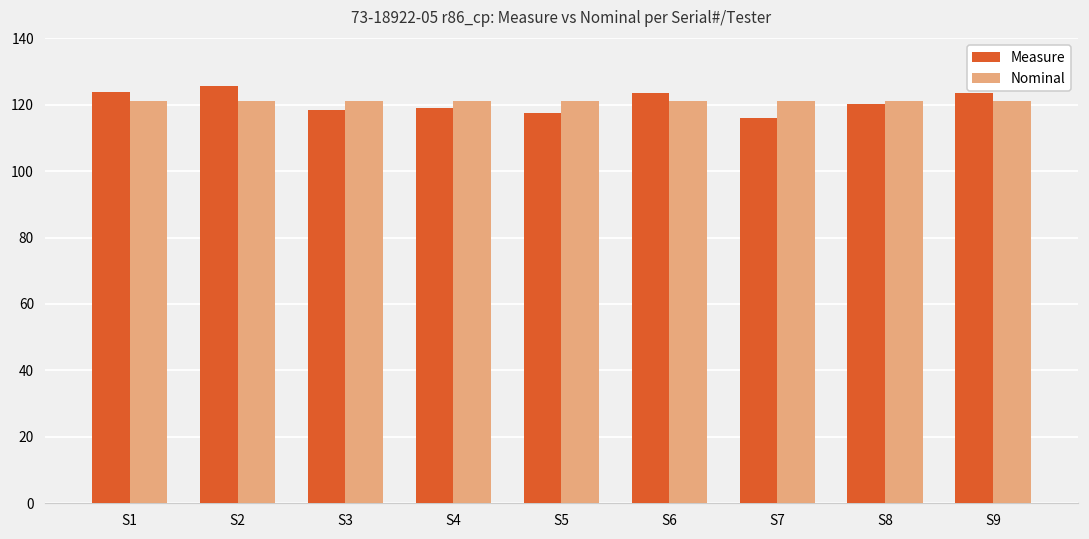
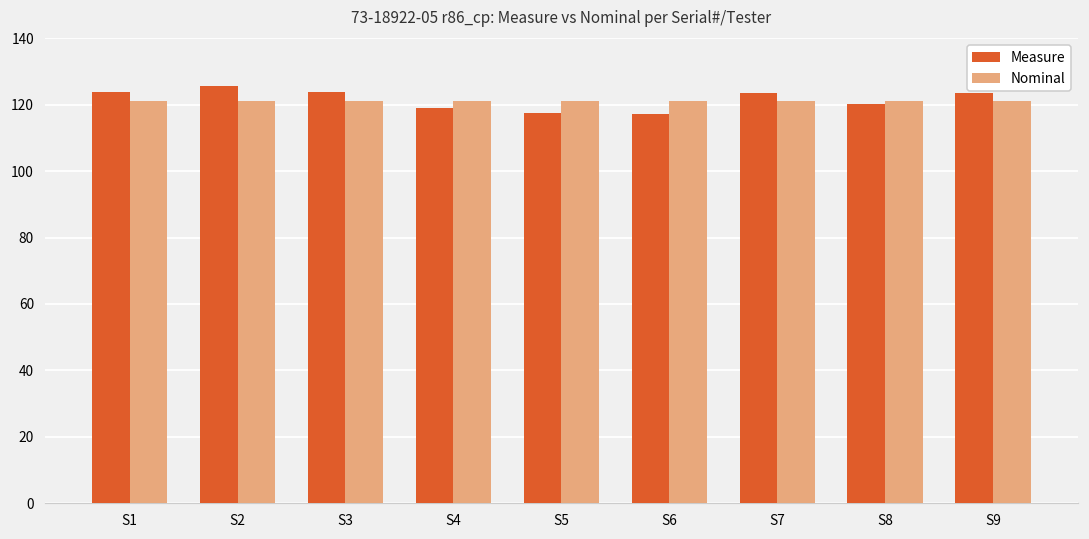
  {
    "Measure": {
      "S1": 124,
      "S2": 126,
-     "S3": 119,
+     "S3": 124,
      "S4": 119,
      "S5": 118,
-     "S6": 124,
-     "S7": 116,
+     "S6": 117,
+     "S7": 124,
      "S8": 120,
      "S9": 124
    },
    "Nominal": {
      "S1": 121,
      "S2": 121,
      "S3": 121,
      "S4": 121,
      "S5": 121,
      "S6": 121,
      "S7": 121,
      "S8": 121,
      "S9": 121
    }
  }
